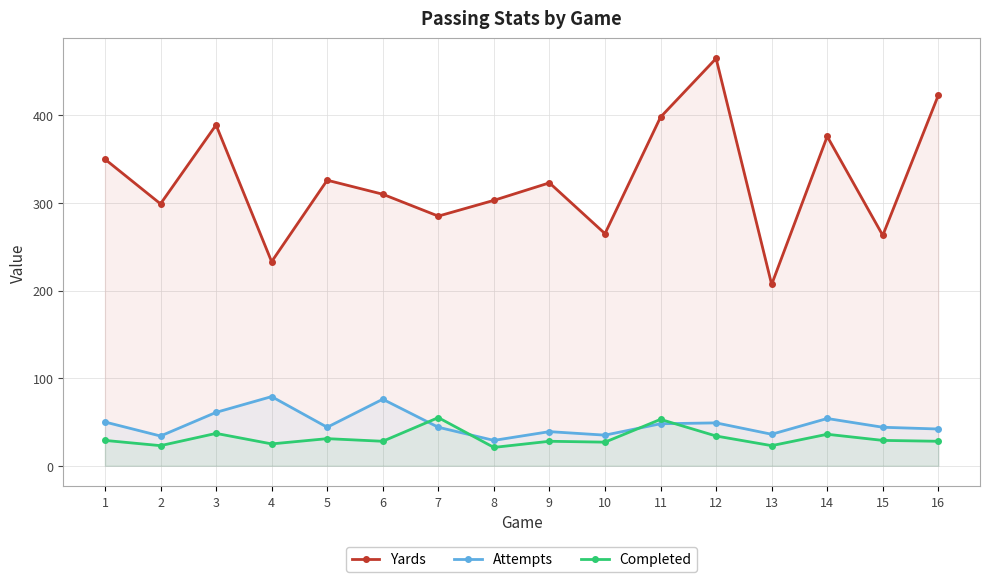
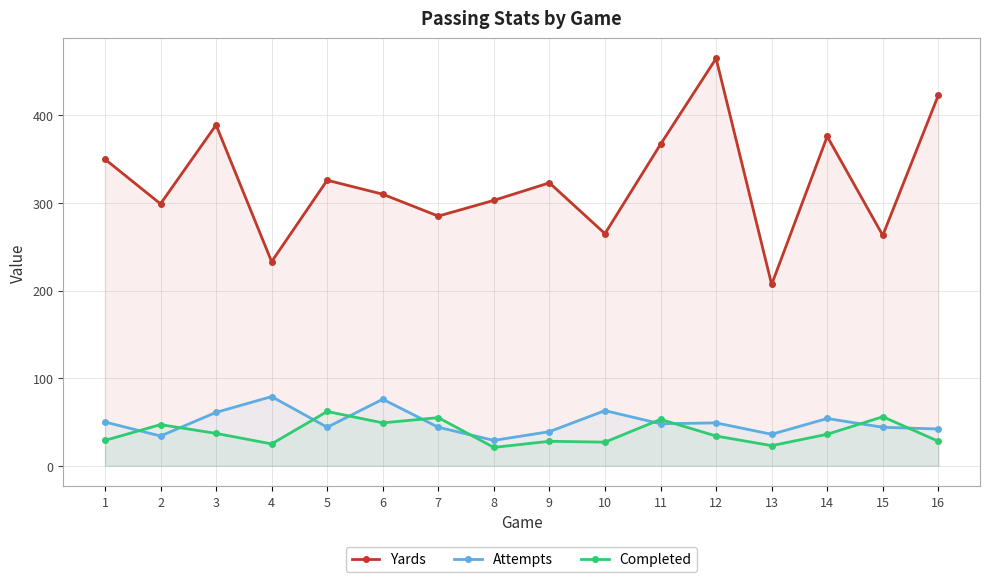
  {
    "Yards": {
      "1": 350,
      "2": 300,
      "3": 390,
      "4": 230,
      "5": 330,
      "6": 310,
      "7": 290,
      "8": 300,
      "9": 320,
      "10": 270,
-     "11": 400,
+     "11": 370,
      "12": 470,
      "13": 210,
      "14": 380,
      "15": 260,
      "16": 420
    },
    "Attempts": {
      "1": 50,
      "2": 30,
      "3": 60,
      "4": 80,
      "5": 40,
      "6": 80,
      "7": 40,
      "8": 30,
      "9": 40,
-     "10": 40,
+     "10": 60,
      "11": 50,
      "12": 50,
      "13": 40,
      "14": 50,
      "15": 40,
      "16": 40
    },
    "Completed": {
      "1": 30,
-     "2": 20,
+     "2": 50,
      "3": 40,
      "4": 30,
-     "5": 30,
-     "6": 30,
+     "5": 60,
+     "6": 50,
      "7": 60,
      "8": 20,
      "9": 30,
      "10": 30,
      "11": 50,
      "12": 30,
      "13": 20,
      "14": 40,
-     "15": 30,
+     "15": 60,
      "16": 30
    }
  }
